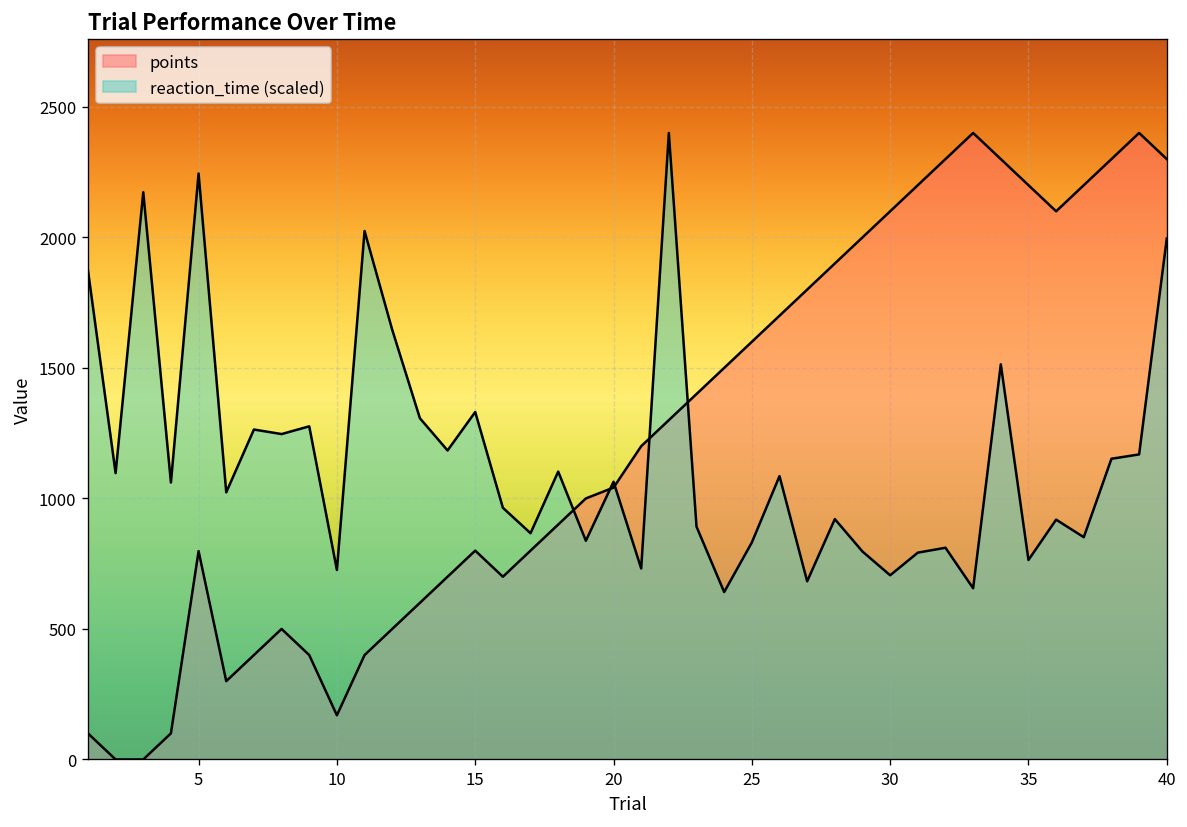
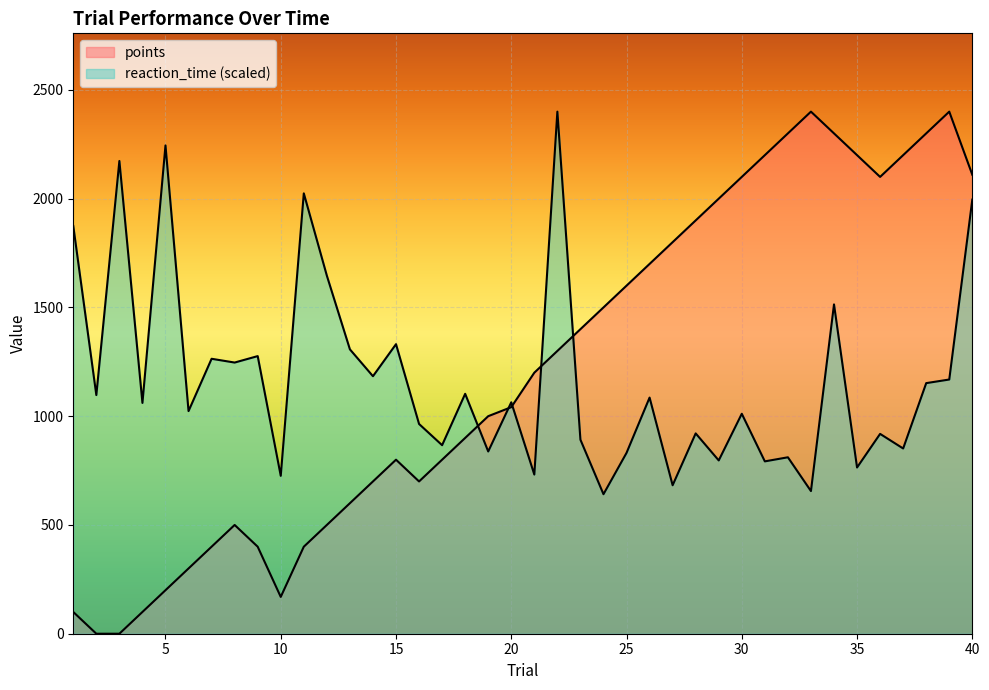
  {
    "points": {
-     "5": 800,
+     "5": 200,
      "10": 170,
      "15": 800,
      "20": 1040,
      "25": 1600,
      "30": 2100,
      "35": 2200,
-     "40": 2300
+     "40": 2110
    },
    "reaction_time (scaled)": {
      "5": 2240,
      "10": 730,
      "15": 1330,
      "20": 1060,
      "25": 830,
-     "30": 710,
+     "30": 1010,
      "35": 760,
      "40": 2000
    }
  }
